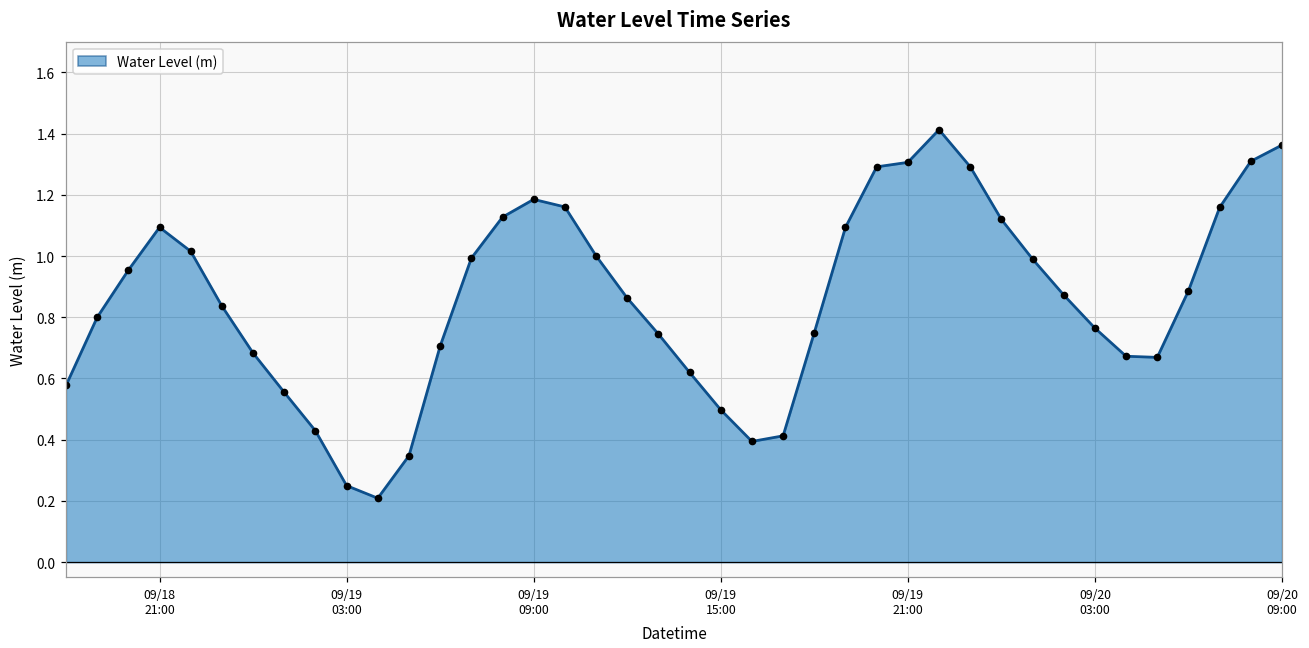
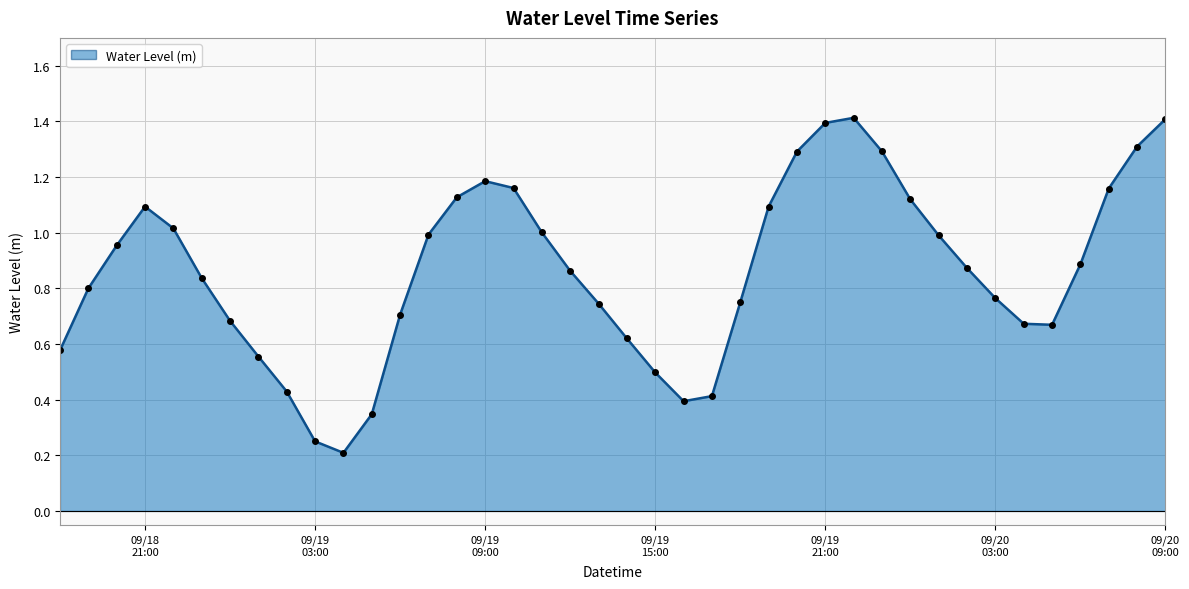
  {
    "09/18 21:00": 1.09,
    "09/19 03:00": 0.25,
    "09/19 09:00": 1.19,
    "09/19 15:00": 0.50,
-   "09/19 21:00": 1.31,
+   "09/19 21:00": 1.39,
    "09/20 03:00": 0.76,
-   "09/20 09:00": 1.36
+   "09/20 09:00": 1.41
  }
